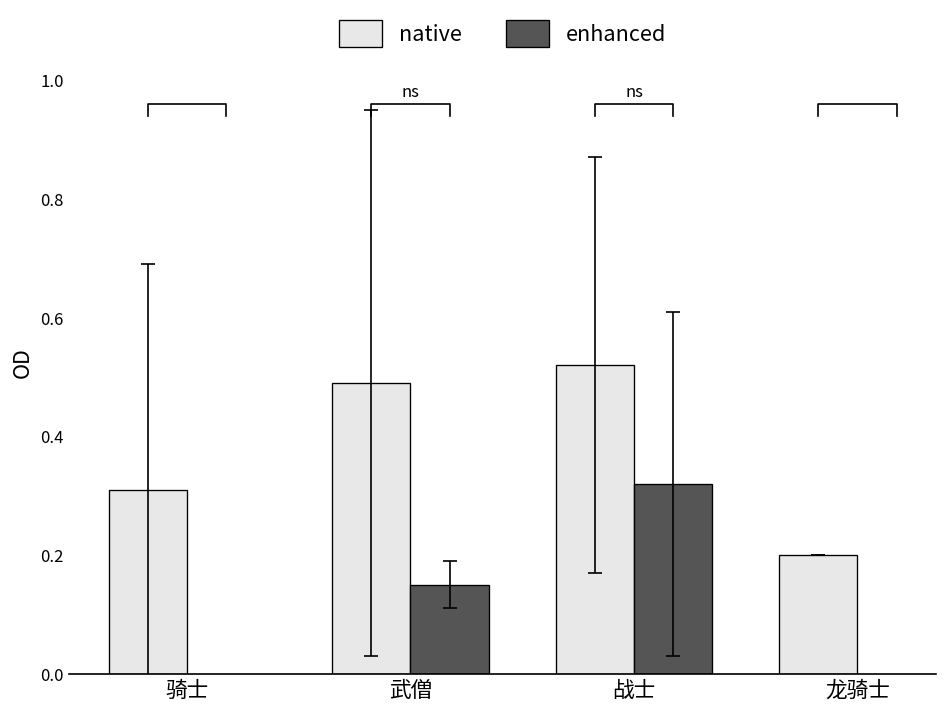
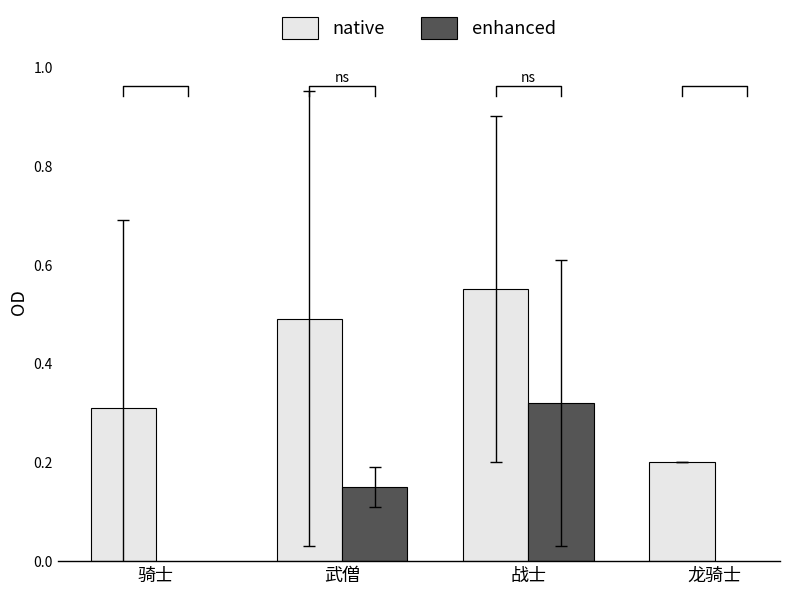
  {
    "native": {
      "骑士": 0.31,
      "武僧": 0.49,
-     "战士": 0.52,
+     "战士": 0.55,
      "龙骑士": 0.20
    }
  }
